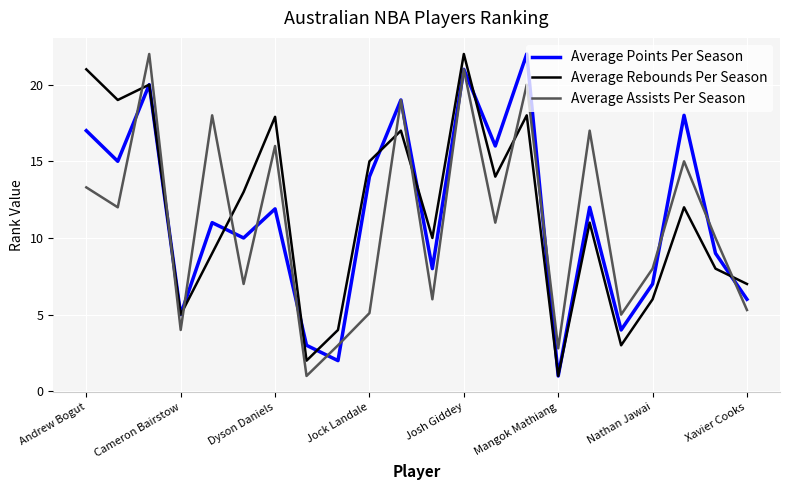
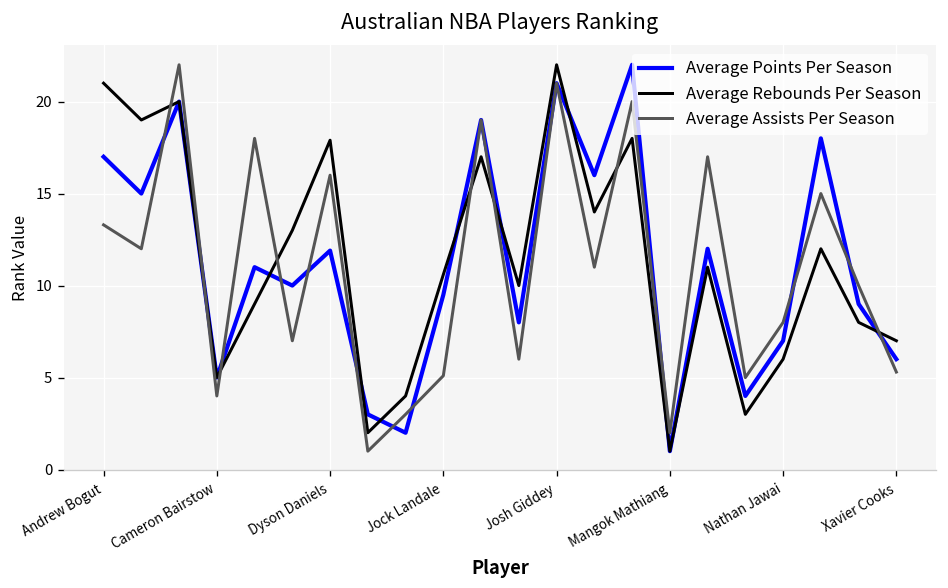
  {
    "Average Points Per Season": {
      "Andrew Bogut": 17.0,
      "Dyson Daniels": 11.9,
-     "Jock Landale": 14.0,
+     "Jock Landale": 9.5,
      "Nathan Jawai": 7.0,
      "Xavier Cooks": 6.0
    },
    "Average Rebounds Per Season": {
      "Andrew Bogut": 21.0,
      "Dyson Daniels": 17.9,
-     "Jock Landale": 15.0,
+     "Jock Landale": 10.6,
      "Josh Giddey": 22.0,
      "Nathan Jawai": 6.0,
      "Xavier Cooks": 7.0
    },
    "Average Assists Per Season": {
      "Andrew Bogut": 13.3,
      "Cameron Bairstow": 4.0,
      "Dyson Daniels": 16.0,
      "Jock Landale": 5.1,
-     "Mangok Mathiang": 2.8,
+     "Mangok Mathiang": 2.0,
      "Nathan Jawai": 8.0,
      "Xavier Cooks": 5.3
    }
  }
